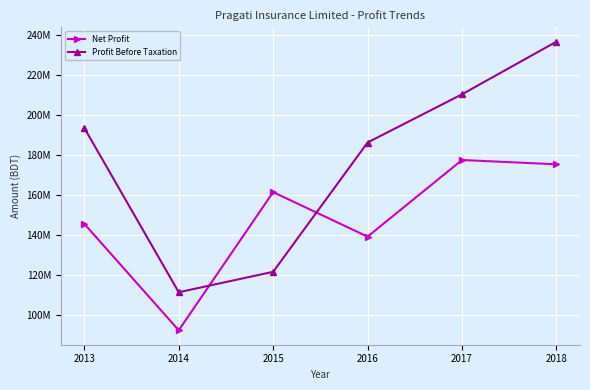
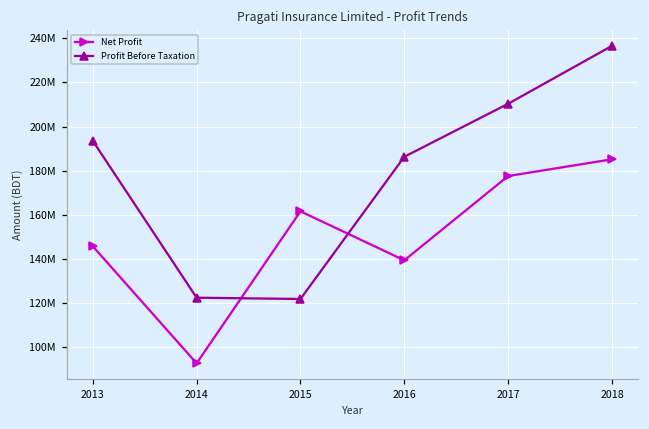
  {
    "Net Profit": {
      "2013": 146000000,
      "2014": 93000000,
      "2015": 161000000,
      "2016": 139000000,
      "2017": 178000000,
-     "2018": 175000000
+     "2018": 185000000
    },
    "Profit Before Taxation": {
      "2013": 194000000,
-     "2014": 112000000,
+     "2014": 122000000,
      "2015": 122000000,
      "2016": 186000000,
      "2017": 210000000,
      "2018": 237000000
    }
  }
